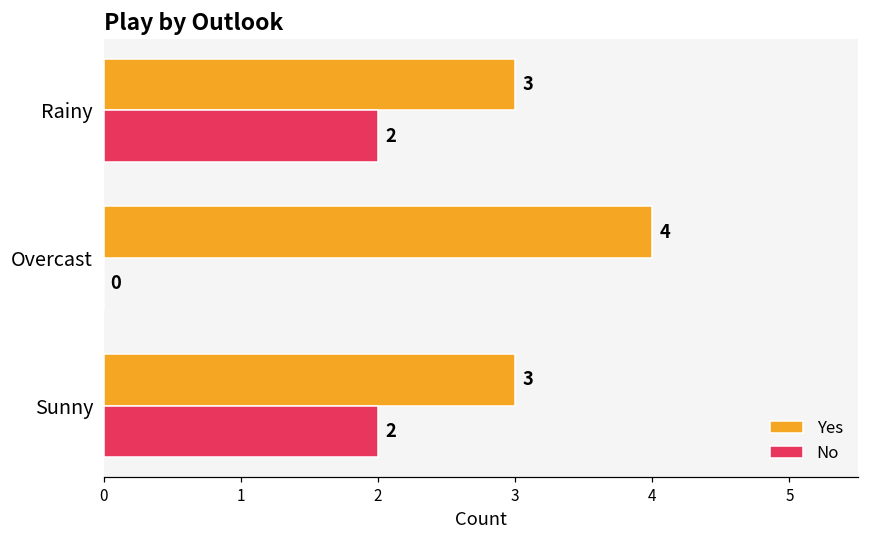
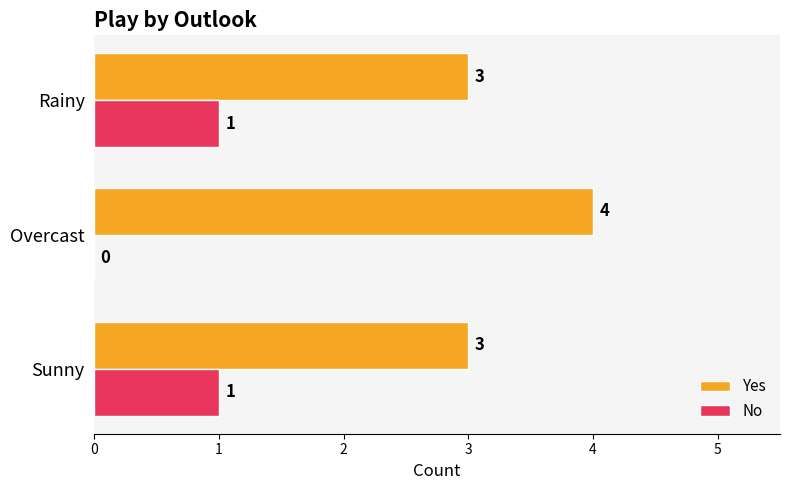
  {
    "Yes": {
      "Rainy": 3,
      "Overcast": 4,
      "Sunny": 3
    },
    "No": {
-     "Rainy": 2,
+     "Rainy": 1,
      "Overcast": 0,
-     "Sunny": 2
+     "Sunny": 1
    }
  }
